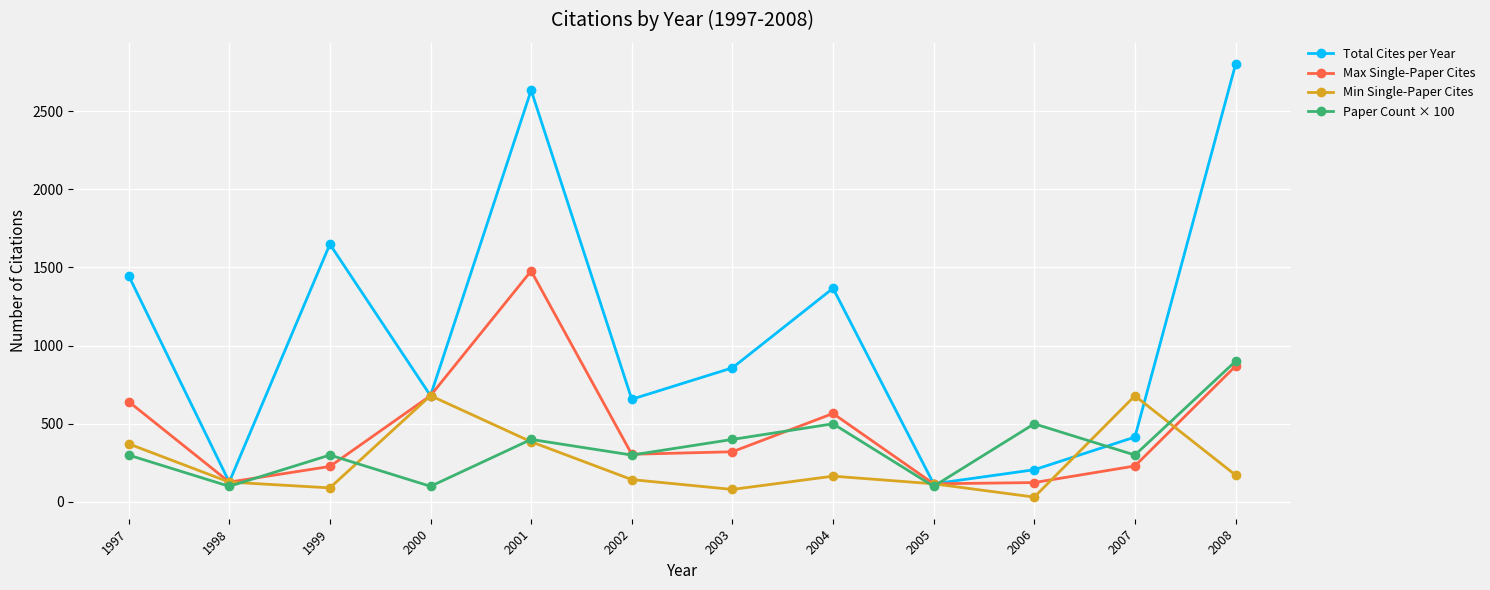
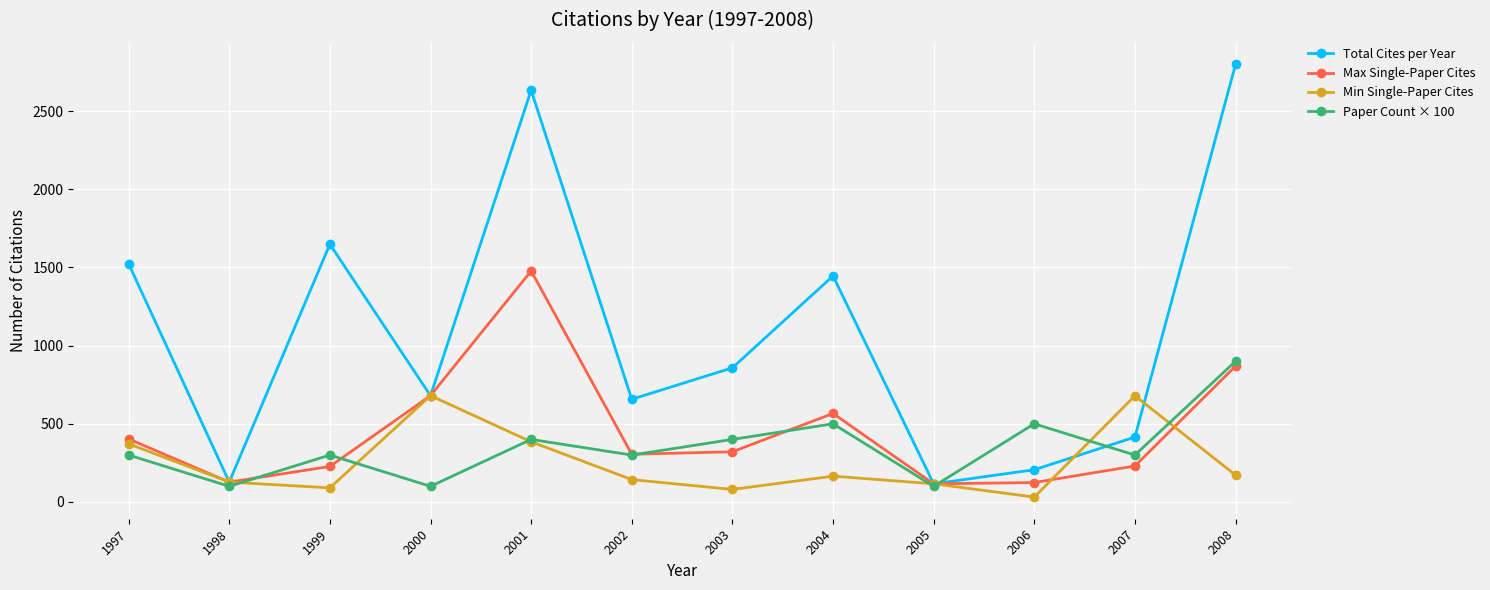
  {
    "Total Cites per Year": {
-     "1997": 1450,
+     "1997": 1520,
      "1999": 1650,
      "2001": 2630,
      "2002": 660,
      "2003": 860,
-     "2004": 1370,
+     "2004": 1450,
      "2006": 210,
      "2007": 420,
      "2008": 2800
    },
    "Max Single-Paper Cites": {
-     "1997": 640,
+     "1997": 400,
      "1999": 230,
      "2001": 1480,
      "2003": 320,
      "2004": 570,
      "2006": 120,
      "2007": 230,
      "2008": 870
    },
    "Min Single-Paper Cites": {
      "1997": 370,
      "1999": 90,
      "2002": 140,
      "2003": 80,
      "2004": 170,
      "2006": 30,
      "2007": 680,
      "2008": 170
    },
    "Paper Count × 100": {
      "1997": 300,
      "1998": 100,
      "1999": 300,
      "2000": 100,
      "2003": 400,
      "2004": 500,
      "2006": 500,
      "2007": 300,
      "2008": 900
    }
  }
